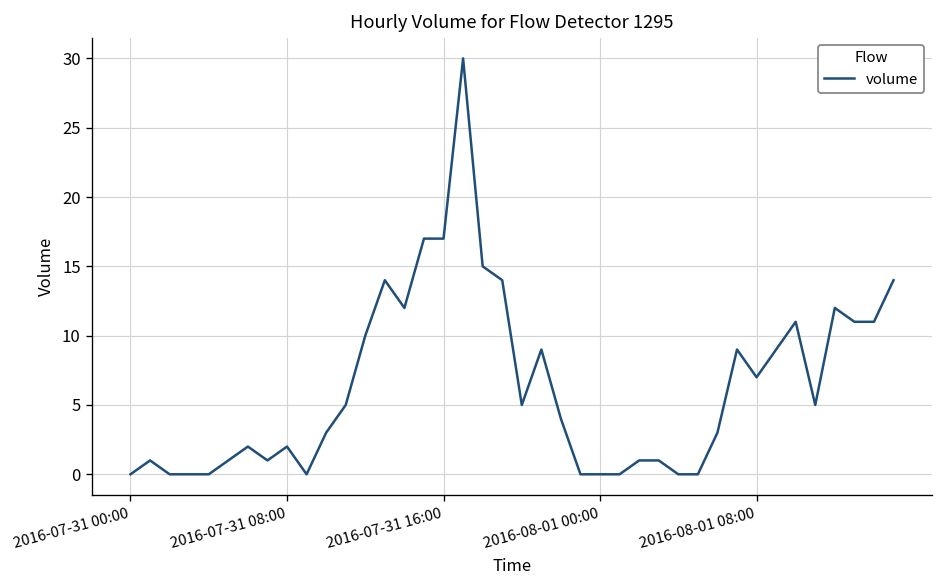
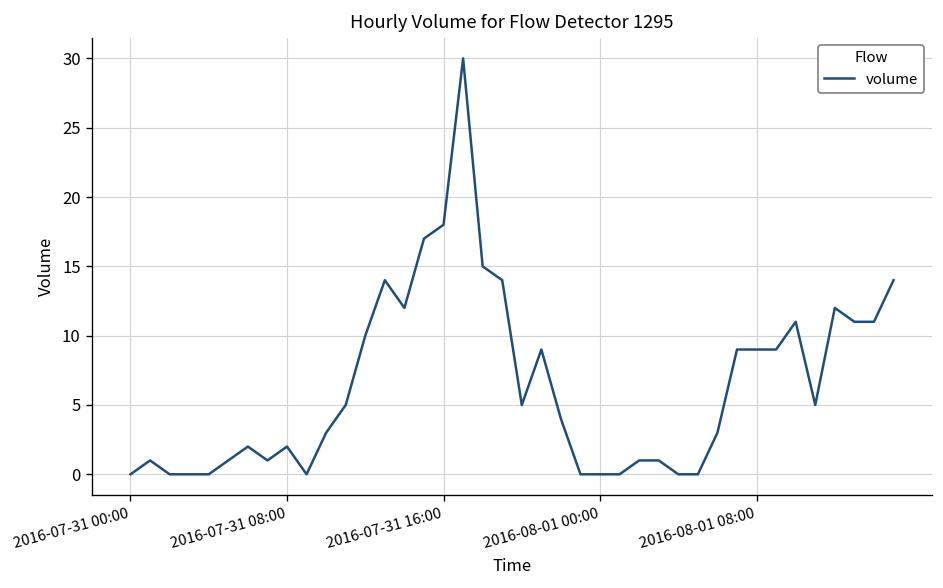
  {
    "2016-07-31 00:00": 0,
    "2016-07-31 08:00": 2,
-   "2016-07-31 16:00": 17,
+   "2016-07-31 16:00": 18,
    "2016-08-01 00:00": 0,
-   "2016-08-01 08:00": 7
+   "2016-08-01 08:00": 9
  }
